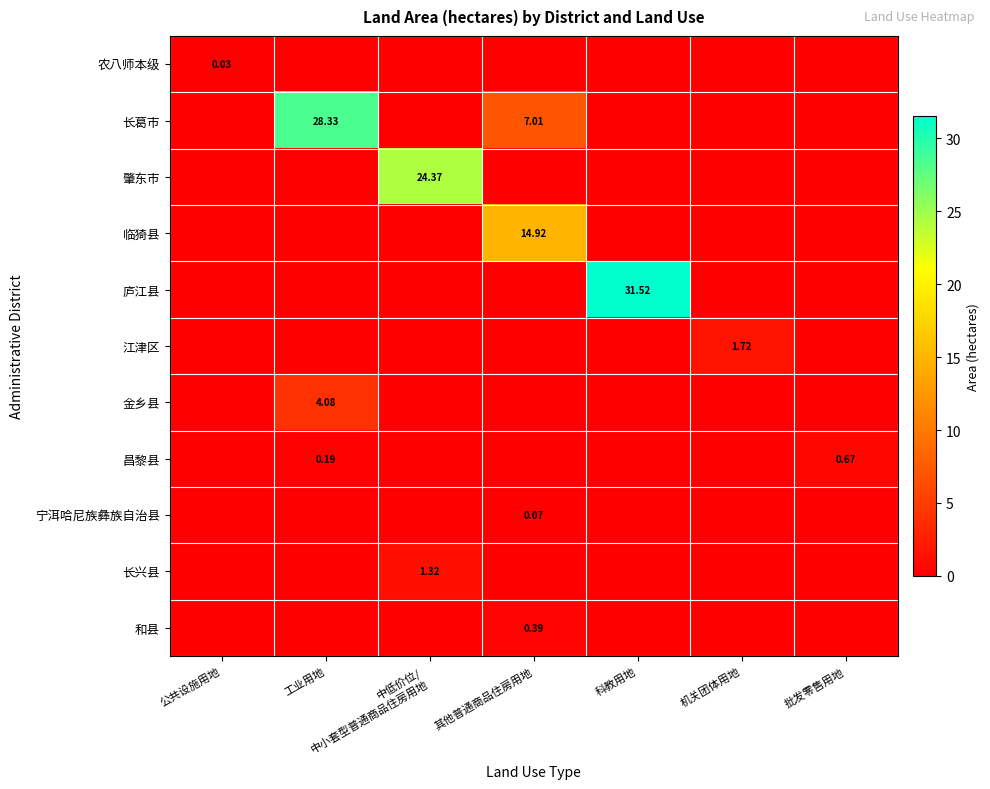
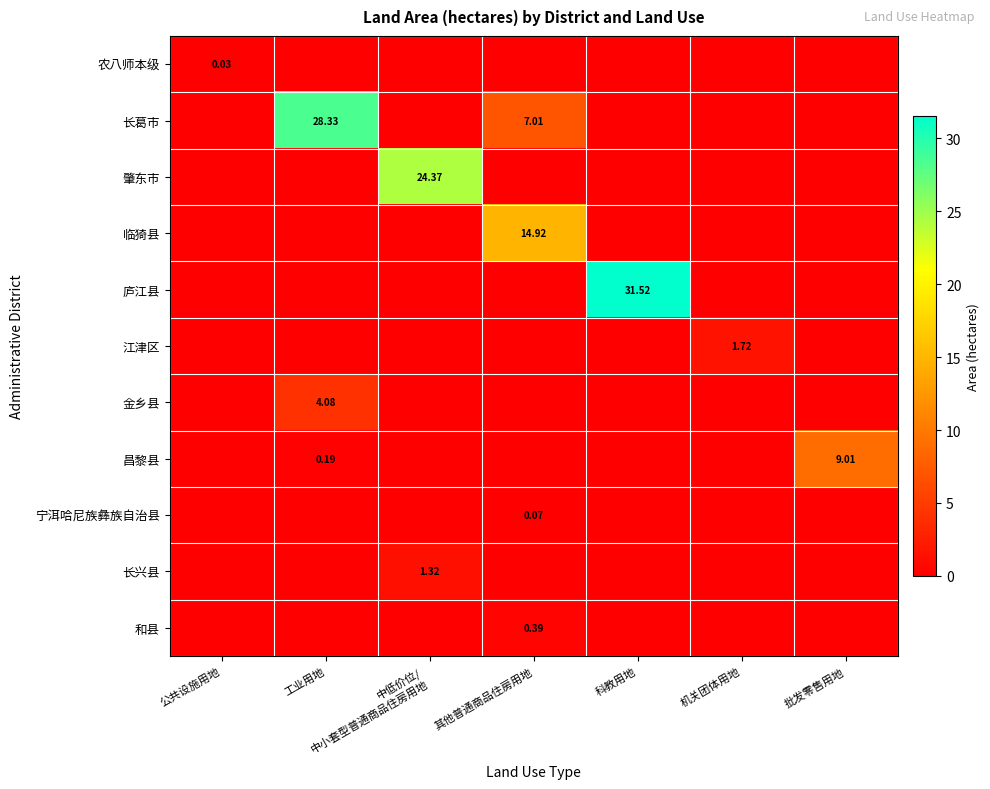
  {
    "农八师本级": {
      "公共设施用地": 0.03
    },
    "长葛市": {
      "工业用地": 28.33,
      "其他普通商品住房用地": 7.01
    },
    "肇东市": {
      "中低价位/ 中小套型普通商品住房用地": 24.37
    },
    "临猗县": {
      "其他普通商品住房用地": 14.92
    },
    "庐江县": {
      "科教用地": 31.52
    },
    "江津区": {
      "机关团体用地": 1.72
    },
    "金乡县": {
      "工业用地": 4.08
    },
    "昌黎县": {
      "工业用地": 0.19,
-     "批发零售用地": 0.67
+     "批发零售用地": 9.01
    },
    "宁洱哈尼族彝族自治县": {
      "其他普通商品住房用地": 0.07
    },
    "长兴县": {
      "中低价位/ 中小套型普通商品住房用地": 1.32
    },
    "和县": {
      "其他普通商品住房用地": 0.39
    }
  }
